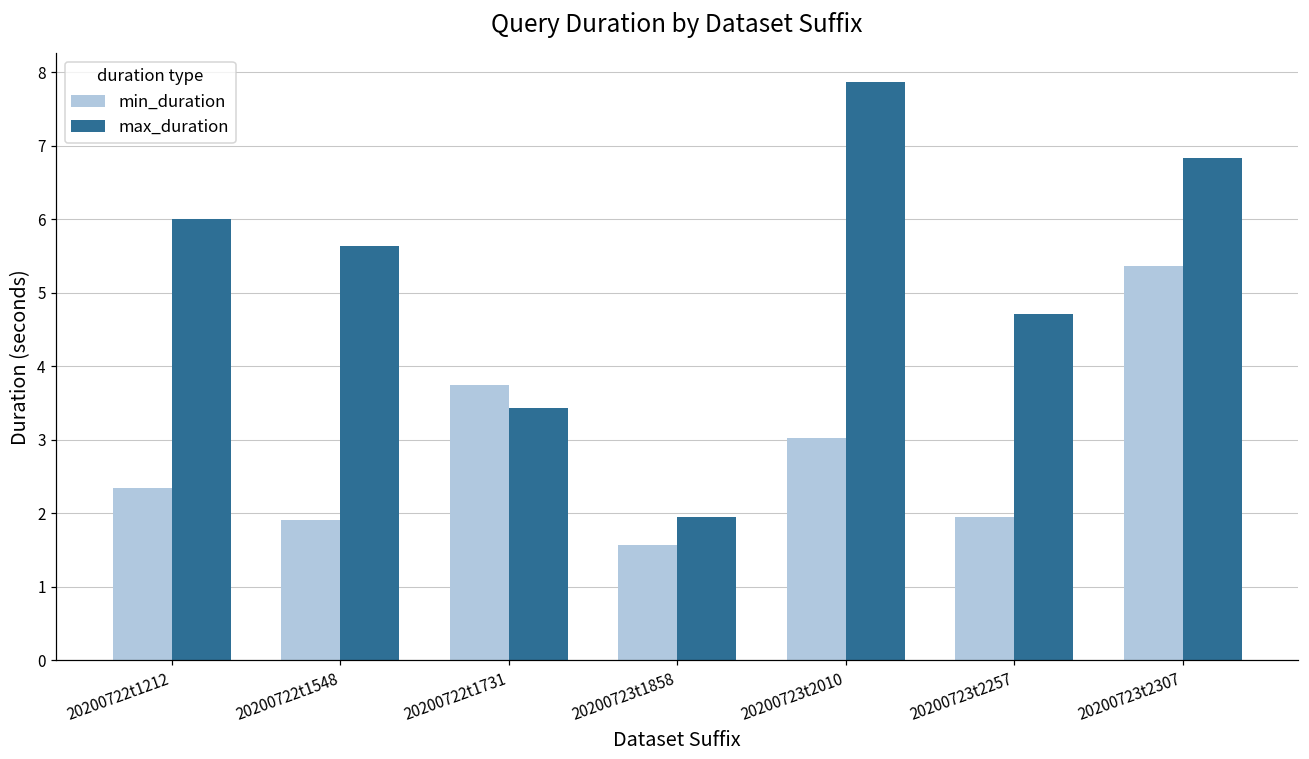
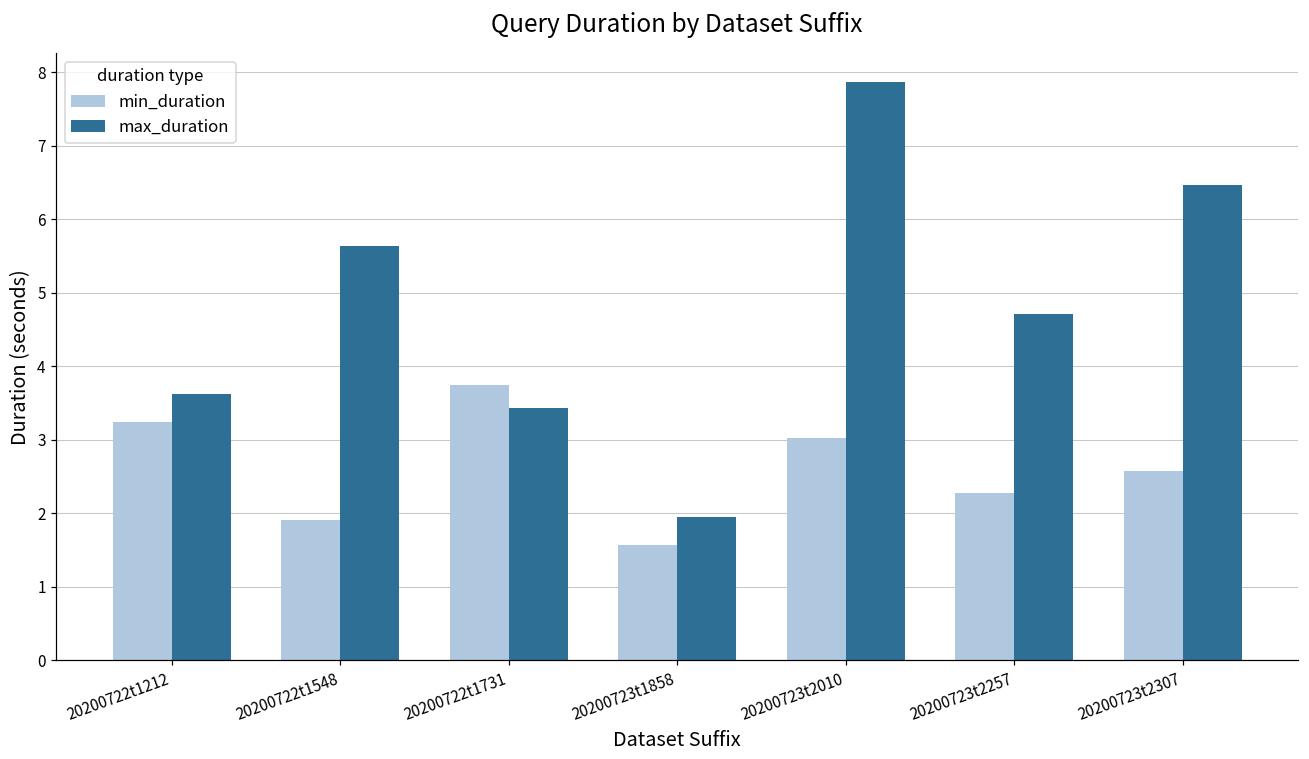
  {
    "min_duration": {
-     "20200722t1212": 2.3,
+     "20200722t1212": 3.2,
      "20200722t1548": 1.9,
      "20200722t1731": 3.7,
      "20200723t1858": 1.6,
      "20200723t2010": 3.0,
-     "20200723t2257": 1.9,
-     "20200723t2307": 5.4
+     "20200723t2257": 2.3,
+     "20200723t2307": 2.6
    },
    "max_duration": {
-     "20200722t1212": 6.0,
+     "20200722t1212": 3.6,
      "20200722t1548": 5.6,
      "20200722t1731": 3.4,
      "20200723t1858": 1.9,
      "20200723t2010": 7.9,
      "20200723t2257": 4.7,
-     "20200723t2307": 6.8
+     "20200723t2307": 6.5
    }
  }
